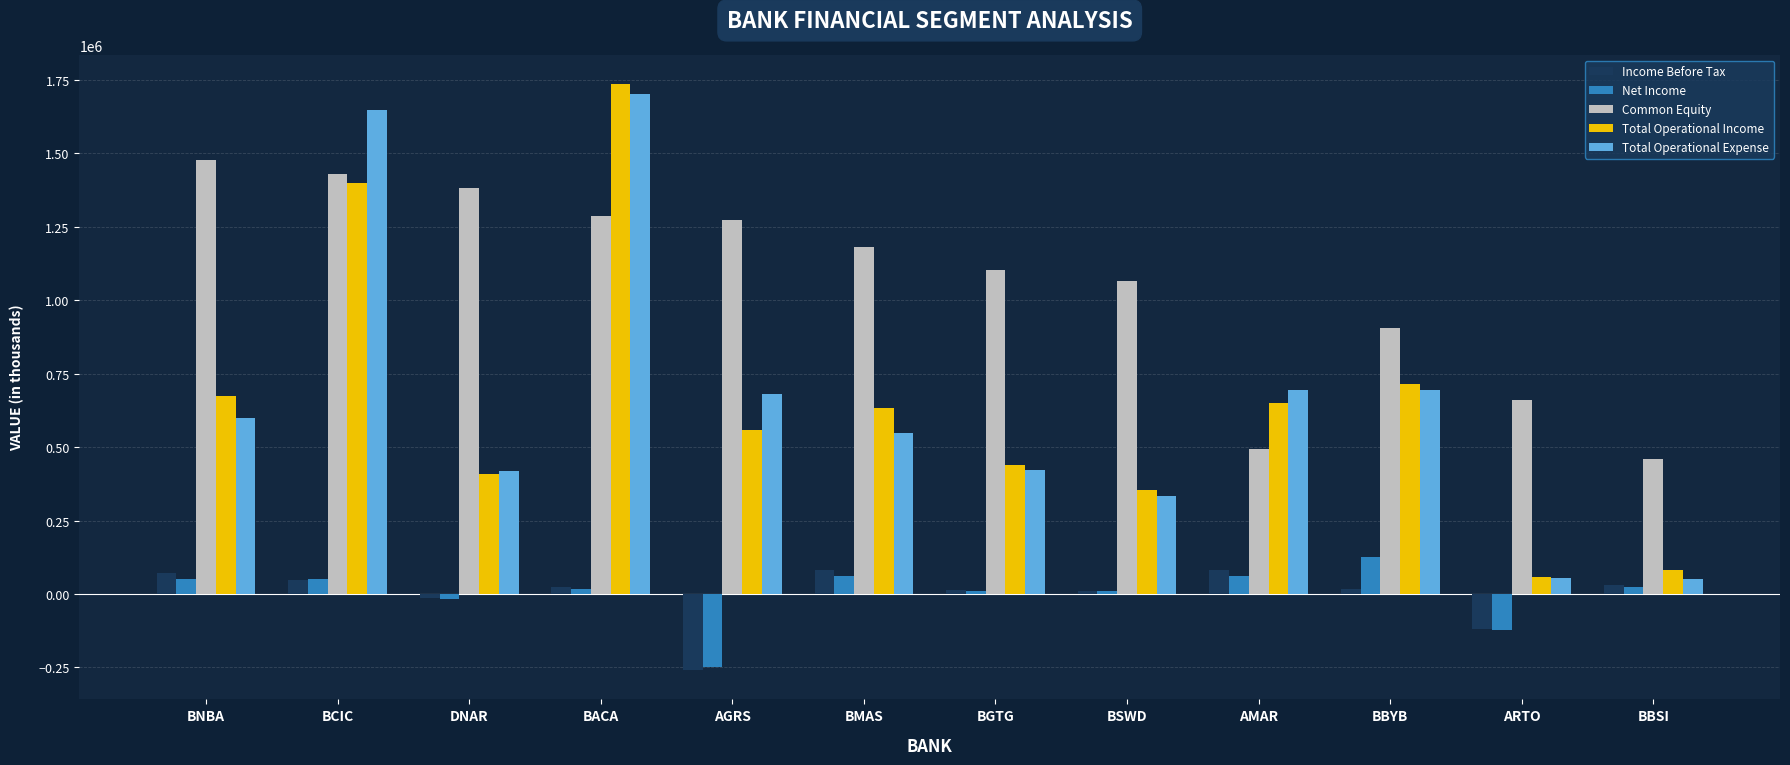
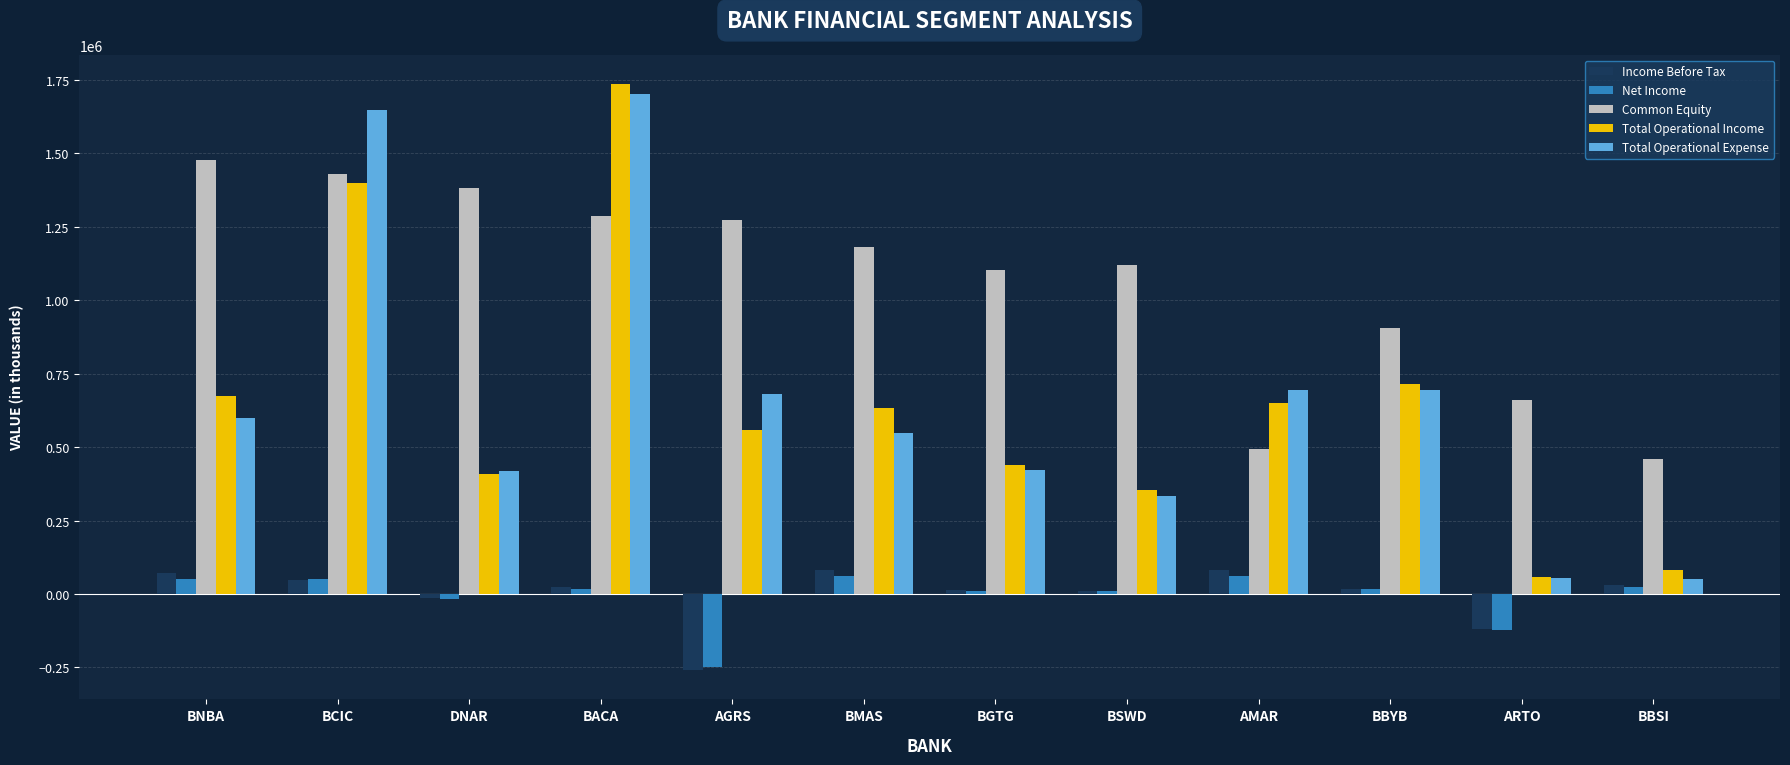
  {
    "Income Before Tax": {
      "BNBA": 70000,
      "BCIC": 50000,
      "DNAR": -10000,
      "BACA": 20000,
      "AGRS": -260000,
      "BMAS": 80000,
      "BGTG": 10000,
      "BSWD": 10000,
      "AMAR": 80000,
      "BBYB": 20000,
      "ARTO": -120000,
      "BBSI": 30000
    },
    "Net Income": {
      "BNBA": 50000,
      "BCIC": 50000,
      "DNAR": -20000,
      "BACA": 20000,
      "AGRS": -250000,
      "BMAS": 60000,
      "BGTG": 10000,
      "BSWD": 10000,
      "AMAR": 60000,
-     "BBYB": 130000,
+     "BBYB": 20000,
      "ARTO": -120000,
      "BBSI": 20000
    },
    "Common Equity": {
      "BNBA": 1480000,
      "BCIC": 1430000,
      "DNAR": 1380000,
      "BACA": 1290000,
      "AGRS": 1270000,
      "BMAS": 1180000,
      "BGTG": 1100000,
-     "BSWD": 1070000,
+     "BSWD": 1120000,
      "AMAR": 490000,
      "BBYB": 910000,
      "ARTO": 660000,
      "BBSI": 460000
    },
    "Total Operational Income": {
      "BNBA": 680000,
      "BCIC": 1400000,
      "DNAR": 410000,
      "BACA": 1740000,
      "AGRS": 560000,
      "BMAS": 630000,
      "BGTG": 440000,
      "BSWD": 350000,
      "AMAR": 650000,
      "BBYB": 720000,
      "ARTO": 60000,
      "BBSI": 80000
    },
    "Total Operational Expense": {
      "BNBA": 600000,
      "BCIC": 1650000,
      "DNAR": 420000,
      "BACA": 1700000,
      "AGRS": 680000,
      "BMAS": 550000,
      "BGTG": 420000,
      "BSWD": 330000,
      "AMAR": 700000,
      "BBYB": 700000,
      "ARTO": 50000,
      "BBSI": 50000
    }
  }
